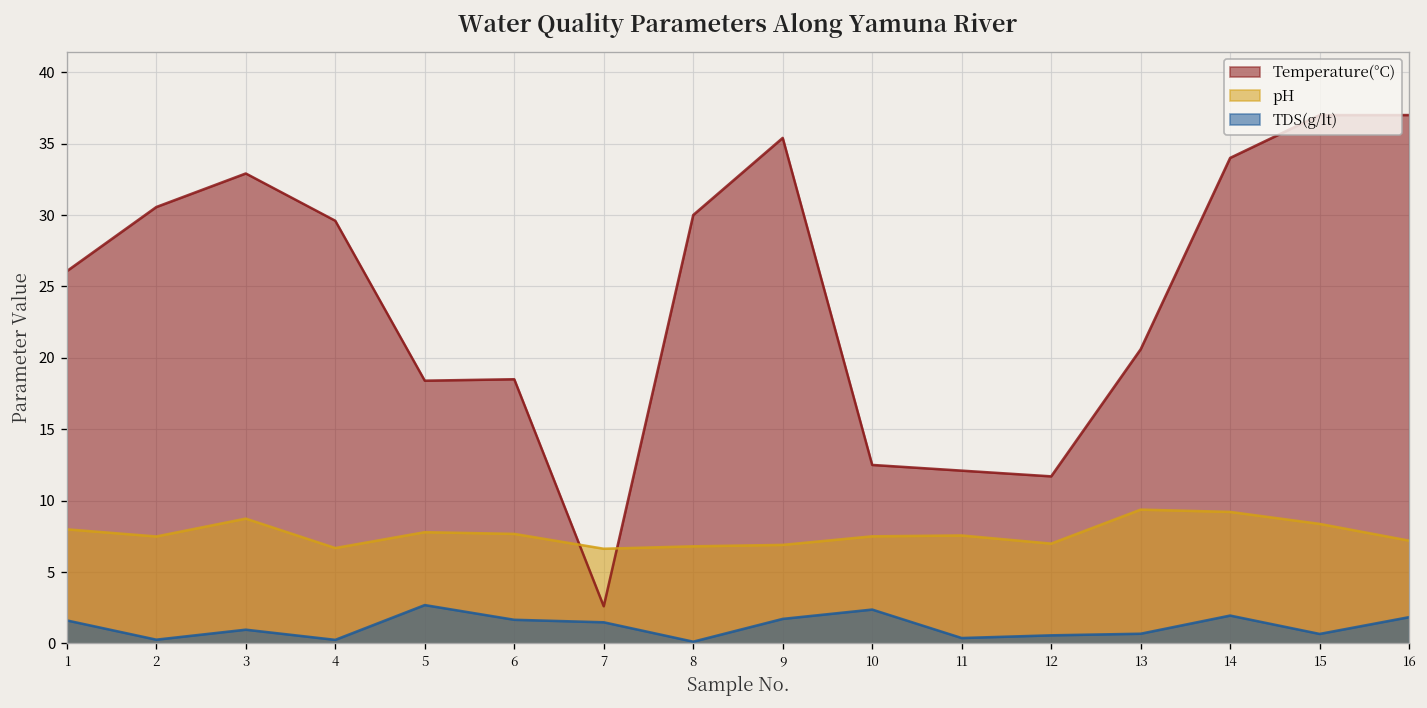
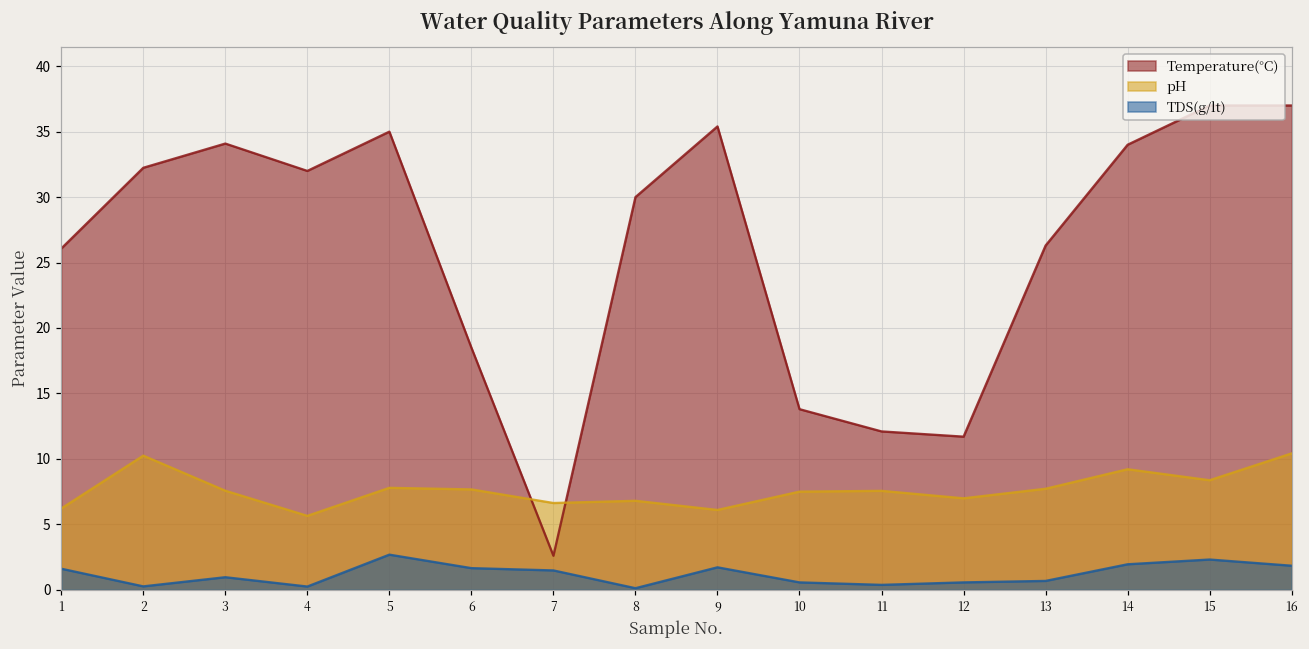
  {
    "Temperature(°C)": {
      "1": 26.1,
-     "2": 30.6,
-     "3": 32.9,
-     "4": 29.6,
-     "5": 18.4,
+     "2": 32.2,
+     "3": 34.1,
+     "4": 32.0,
+     "5": 35.0,
      "6": 18.5,
      "7": 2.6,
      "8": 30.0,
      "9": 35.4,
-     "10": 12.5,
+     "10": 13.8,
      "11": 12.1,
      "12": 11.7,
-     "13": 20.6,
+     "13": 26.3,
      "14": 34.0,
      "16": 37.0
    },
    "pH": {
-     "1": 8.0,
-     "2": 7.5,
-     "3": 8.7,
-     "4": 6.7,
+     "1": 6.2,
+     "2": 10.3,
+     "3": 7.6,
+     "4": 5.7,
      "5": 7.8,
      "6": 7.7,
      "7": 6.6,
      "8": 6.8,
-     "9": 6.9,
+     "9": 6.1,
      "10": 7.5,
      "11": 7.6,
      "12": 7.0,
-     "13": 9.4,
+     "13": 7.7,
      "14": 9.2,
      "15": 8.4,
-     "16": 7.2
+     "16": 10.4
    },
    "TDS(g/lt)": {
      "1": 1.6,
      "2": 0.3,
      "3": 1.0,
      "4": 0.3,
      "5": 2.7,
      "6": 1.7,
      "7": 1.5,
      "8": 0.1,
      "9": 1.7,
-     "10": 2.4,
+     "10": 0.6,
      "11": 0.4,
      "12": 0.6,
      "13": 0.7,
      "14": 2.0,
-     "15": 0.7,
+     "15": 2.3,
      "16": 1.8
    }
  }
